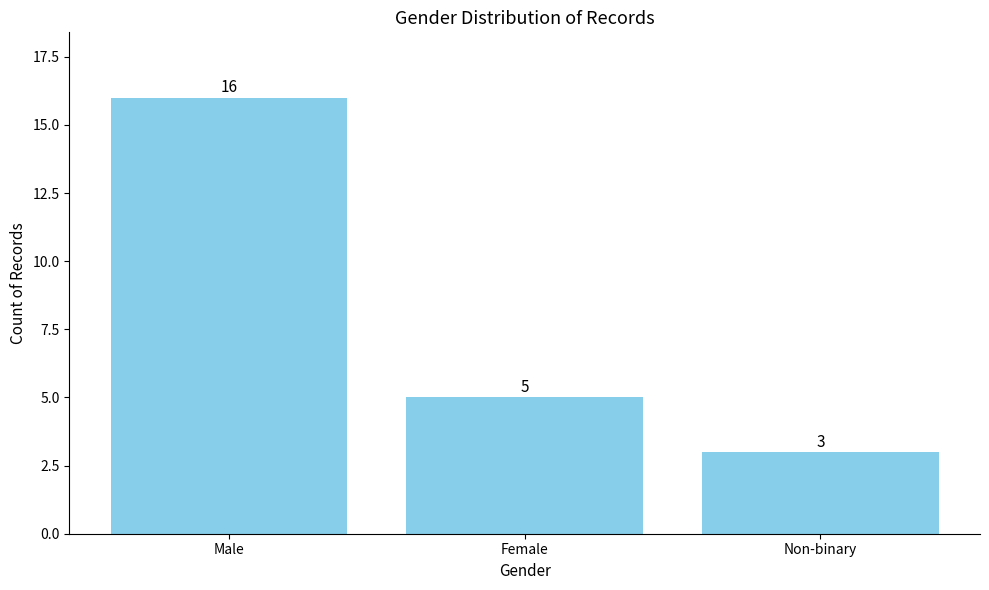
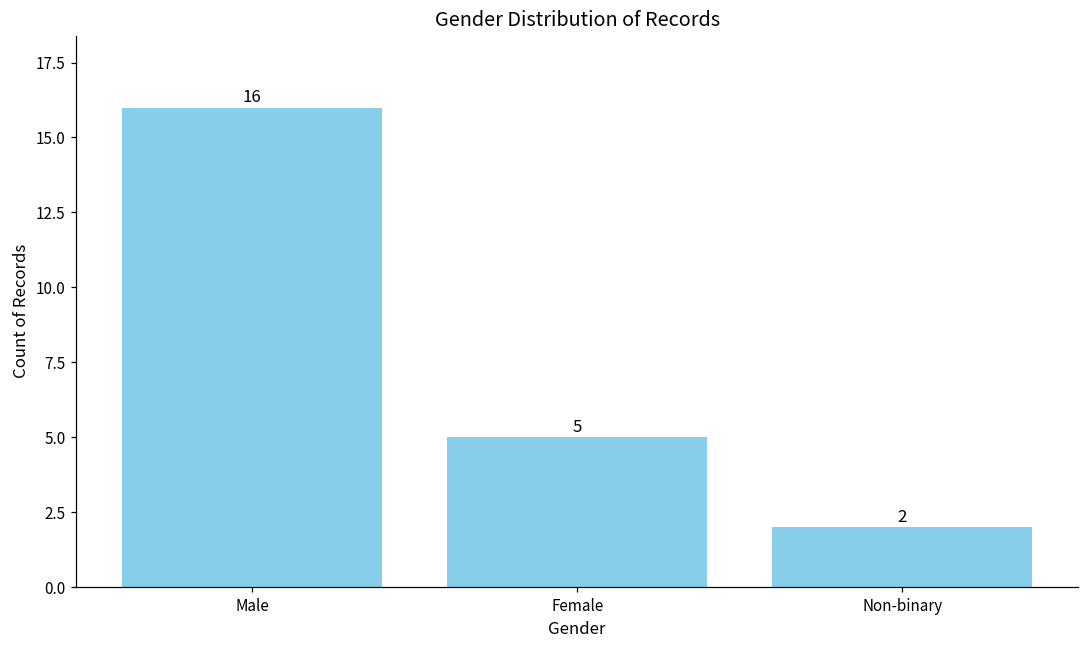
  {
    "Male": 16,
    "Female": 5,
-   "Non-binary": 3
+   "Non-binary": 2
  }
